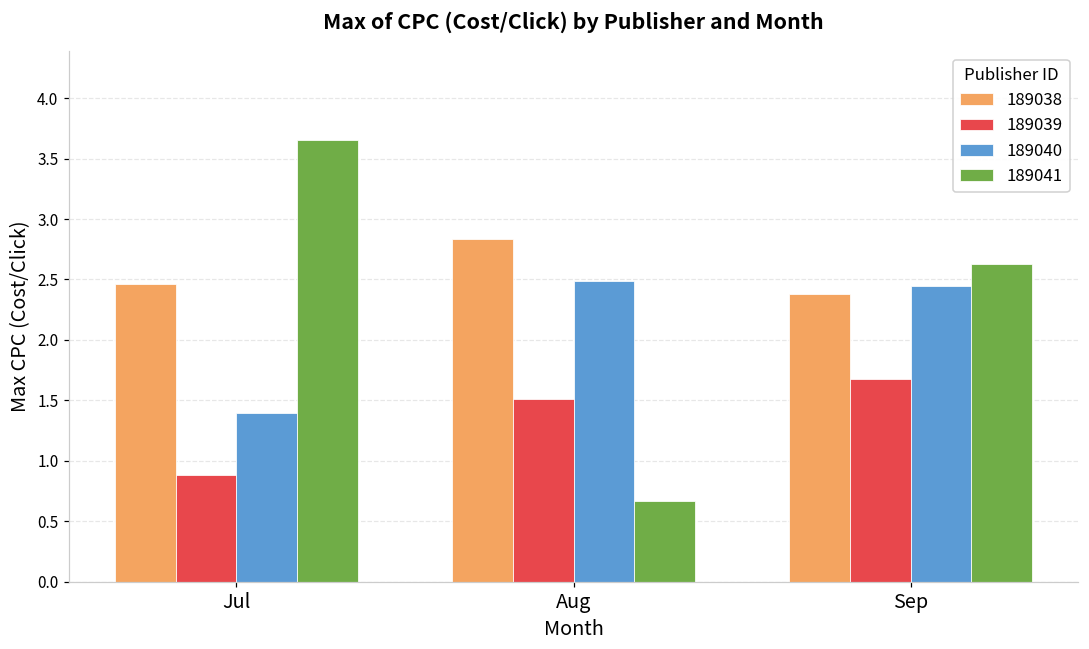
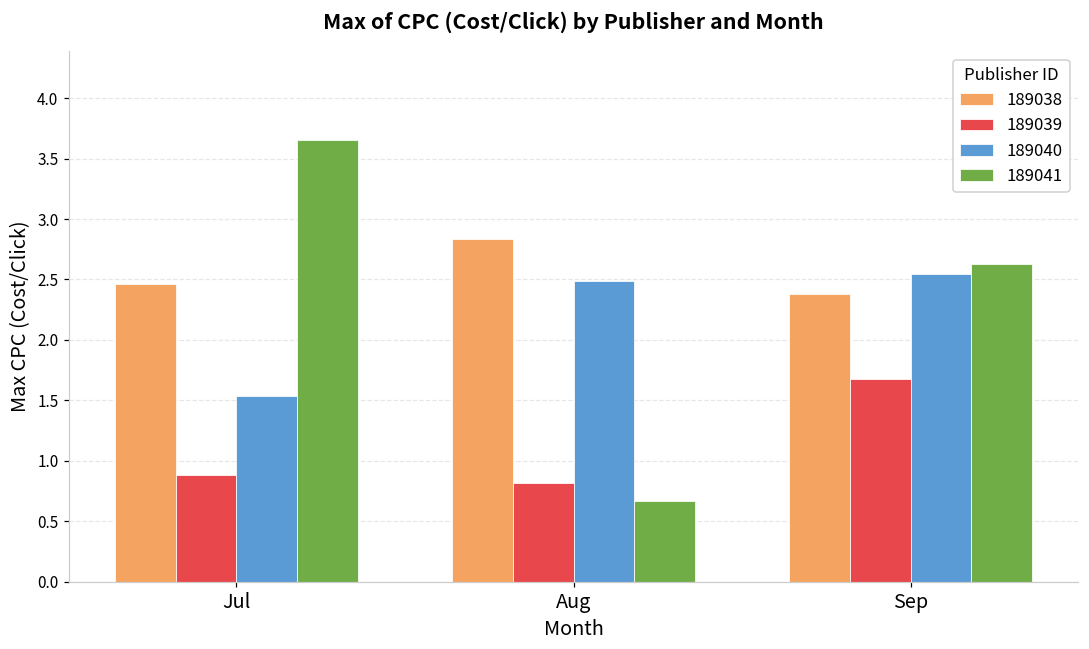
  {
    "189038": {
      "Jul": 2.46,
      "Aug": 2.83,
      "Sep": 2.38
    },
    "189039": {
      "Jul": 0.88,
-     "Aug": 1.51,
+     "Aug": 0.82,
      "Sep": 1.67
    },
    "189040": {
-     "Jul": 1.39,
+     "Jul": 1.54,
      "Aug": 2.49,
-     "Sep": 2.45
+     "Sep": 2.55
    },
    "189041": {
      "Jul": 3.66,
      "Aug": 0.66,
      "Sep": 2.63
    }
  }
